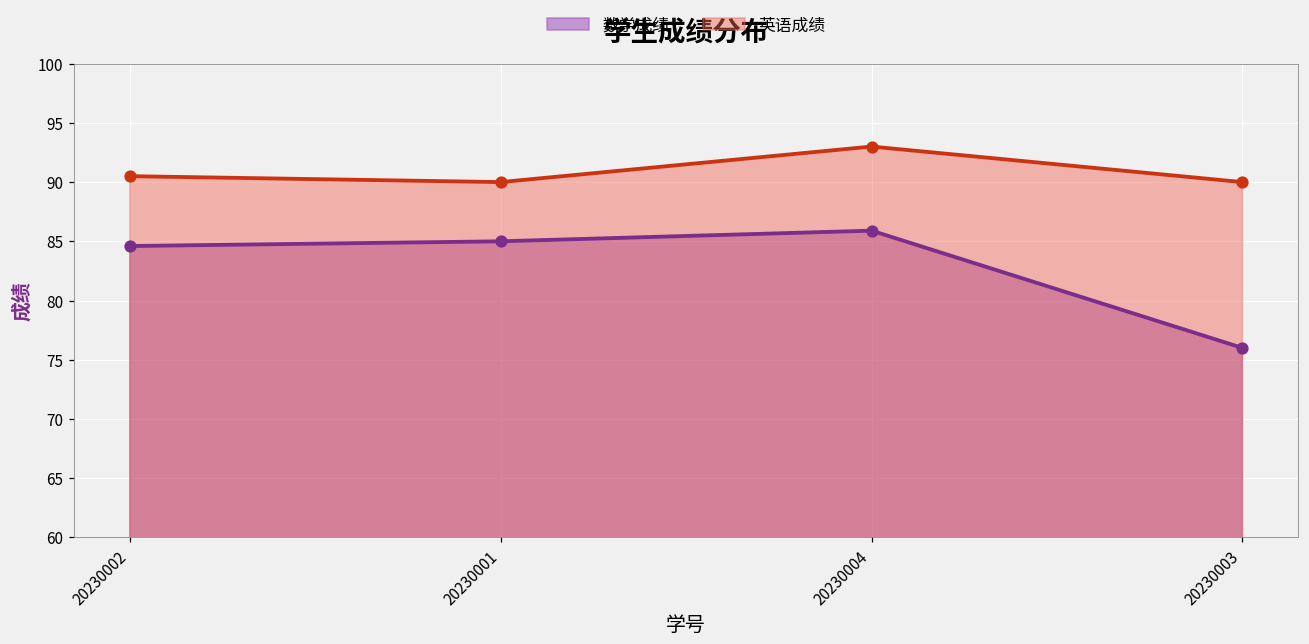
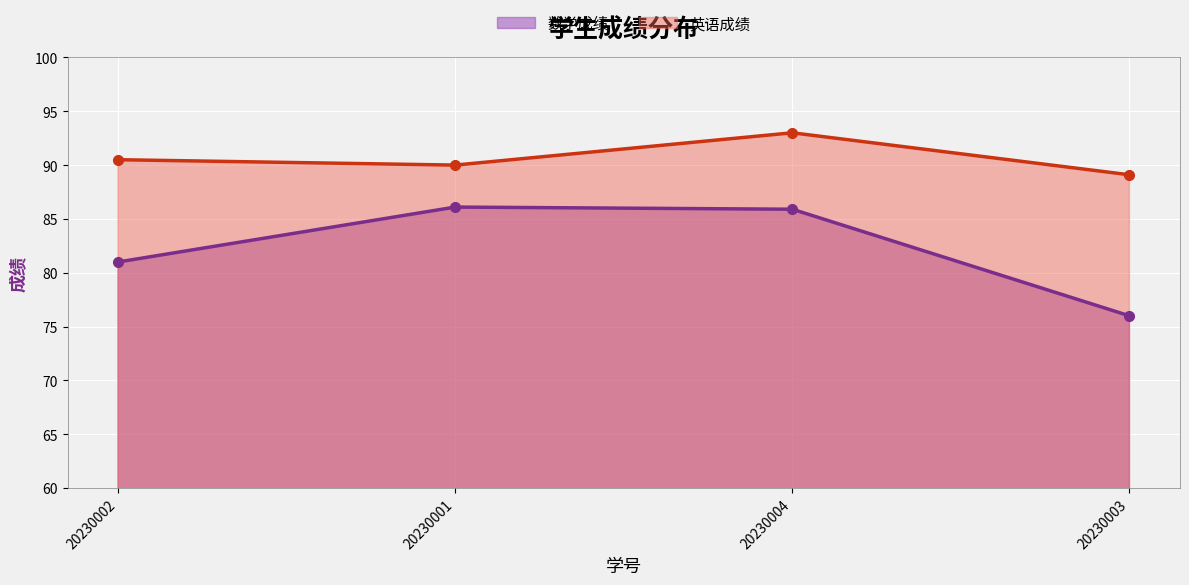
  {
    "数学成绩": {
-     "20230002": 84.6,
-     "20230001": 85.0,
+     "20230002": 81.0,
+     "20230001": 86.1,
      "20230004": 85.9,
      "20230003": 76.0
    },
    "英语成绩": {
      "20230002": 90.5,
      "20230001": 90.0,
      "20230004": 93.0,
-     "20230003": 90.0
+     "20230003": 89.1
    }
  }
